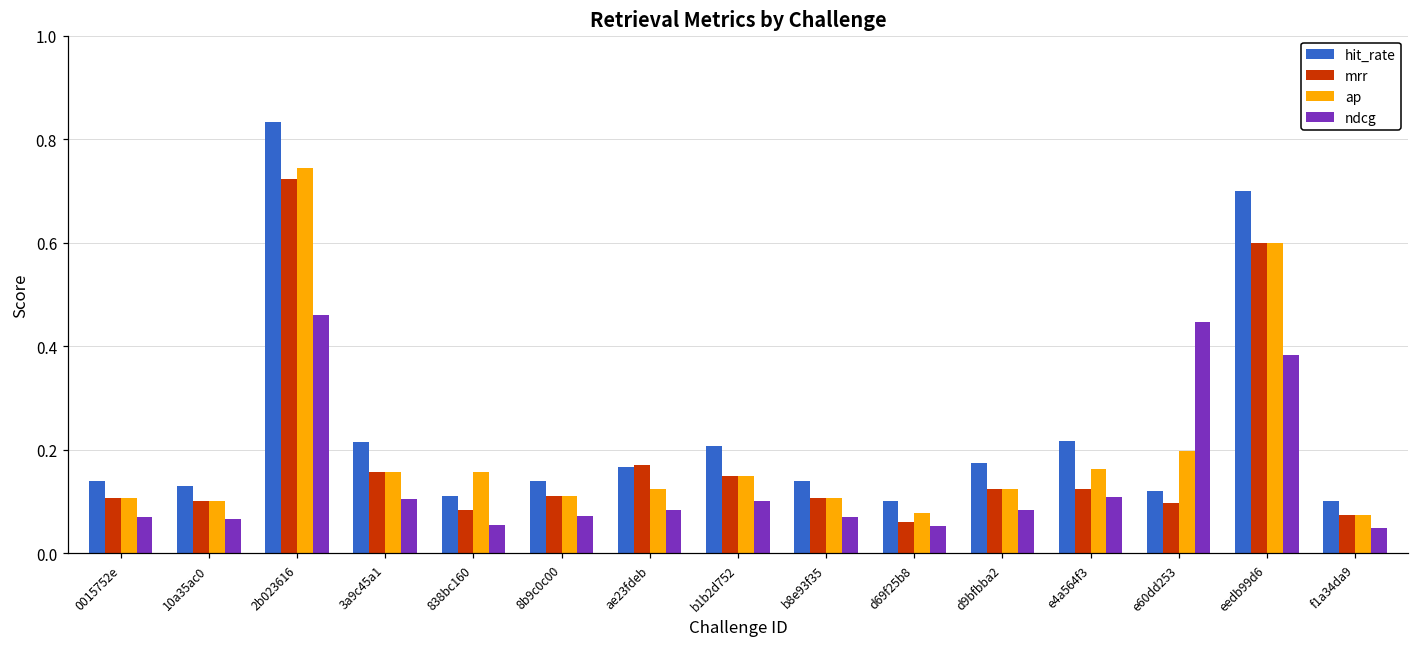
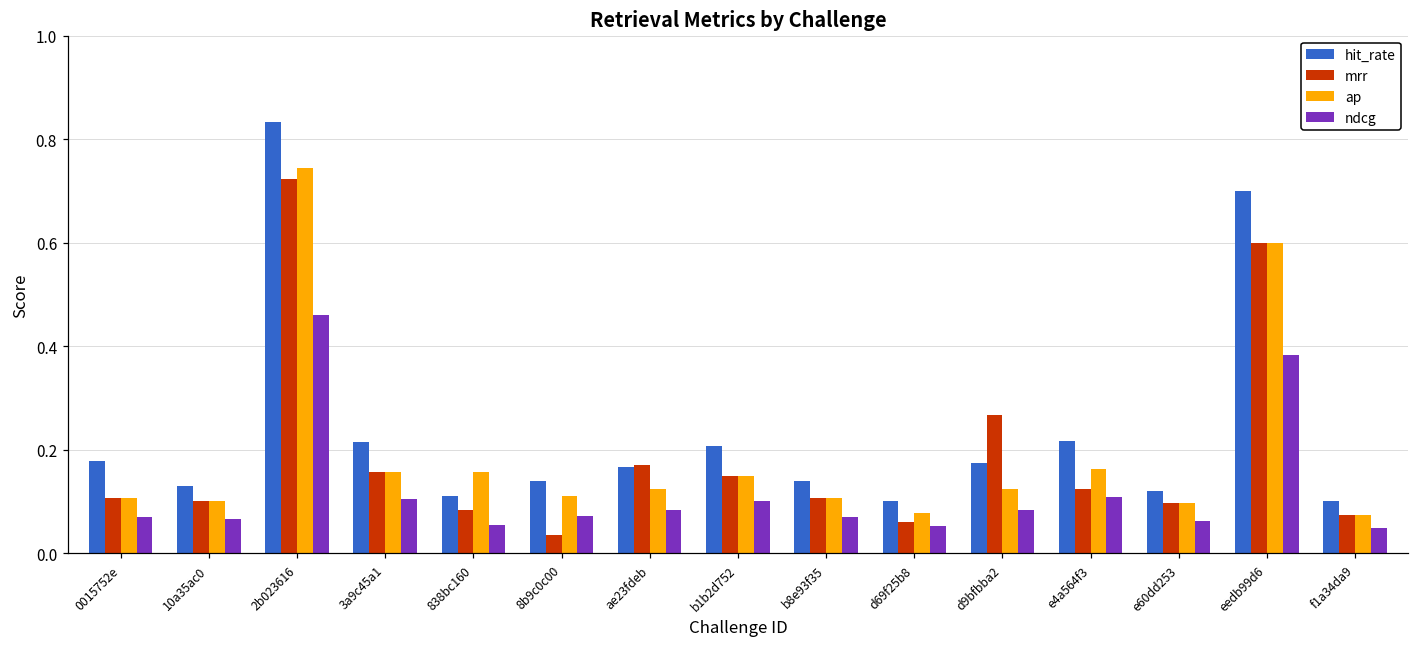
  {
    "hit_rate": {
-     "0015752e": 0.14,
+     "0015752e": 0.18,
      "10a35ac0": 0.13,
      "2b023616": 0.83,
      "3a9c45a1": 0.21,
      "838bc160": 0.11,
      "8b9c0c00": 0.14,
      "ae23fdeb": 0.17,
      "b1b2d752": 0.21,
      "b8e93f35": 0.14,
      "d69f25b8": 0.10,
      "d9bfbba2": 0.18,
      "e4a564f3": 0.22,
      "e60dd253": 0.12,
      "eedb99d6": 0.70,
      "f1a34da9": 0.10
    },
    "mrr": {
      "0015752e": 0.11,
      "10a35ac0": 0.10,
      "2b023616": 0.72,
      "3a9c45a1": 0.16,
      "838bc160": 0.08,
-     "8b9c0c00": 0.11,
+     "8b9c0c00": 0.04,
      "ae23fdeb": 0.17,
      "b1b2d752": 0.15,
      "b8e93f35": 0.11,
      "d69f25b8": 0.06,
-     "d9bfbba2": 0.13,
+     "d9bfbba2": 0.27,
      "e4a564f3": 0.13,
      "e60dd253": 0.10,
      "eedb99d6": 0.60,
      "f1a34da9": 0.07
    },
    "ap": {
      "0015752e": 0.11,
      "10a35ac0": 0.10,
      "2b023616": 0.74,
      "3a9c45a1": 0.16,
      "838bc160": 0.16,
      "8b9c0c00": 0.11,
      "ae23fdeb": 0.13,
      "b1b2d752": 0.15,
      "b8e93f35": 0.11,
      "d69f25b8": 0.08,
      "d9bfbba2": 0.13,
      "e4a564f3": 0.16,
-     "e60dd253": 0.20,
+     "e60dd253": 0.10,
      "eedb99d6": 0.60,
      "f1a34da9": 0.07
    },
    "ndcg": {
      "0015752e": 0.07,
      "10a35ac0": 0.07,
      "2b023616": 0.46,
      "3a9c45a1": 0.11,
      "838bc160": 0.06,
      "8b9c0c00": 0.07,
      "ae23fdeb": 0.08,
      "b1b2d752": 0.10,
      "b8e93f35": 0.07,
      "d69f25b8": 0.05,
      "d9bfbba2": 0.08,
      "e4a564f3": 0.11,
-     "e60dd253": 0.45,
+     "e60dd253": 0.06,
      "eedb99d6": 0.38,
      "f1a34da9": 0.05
    }
  }
